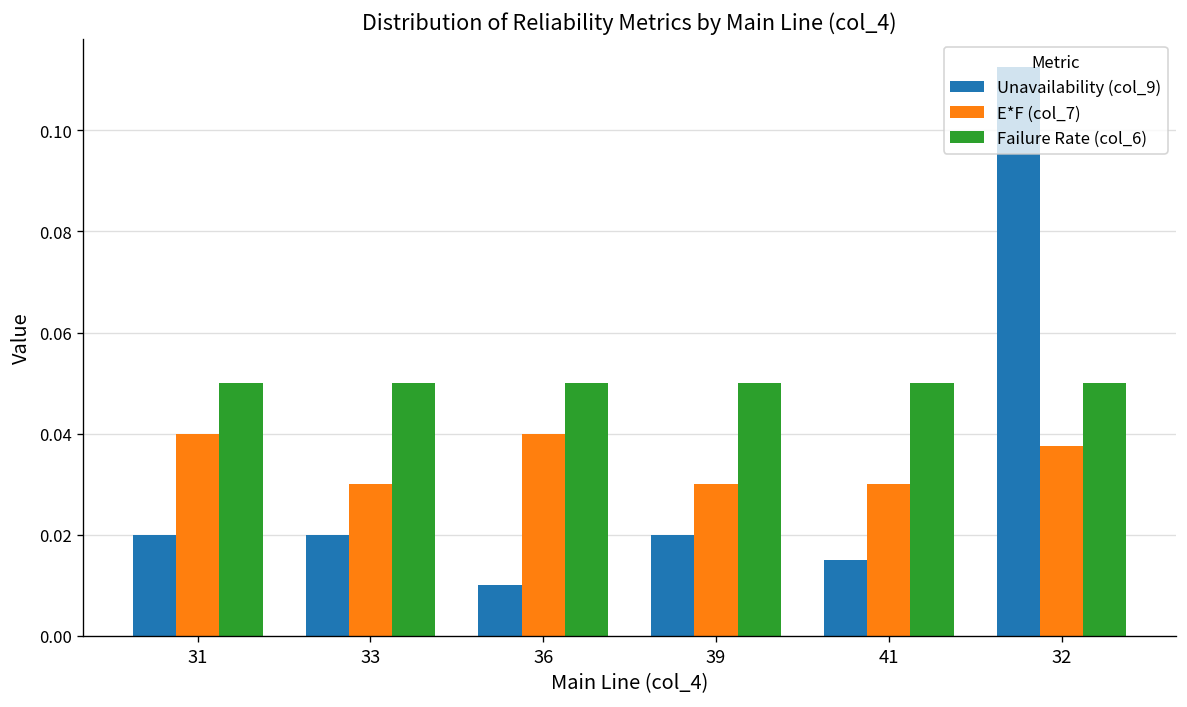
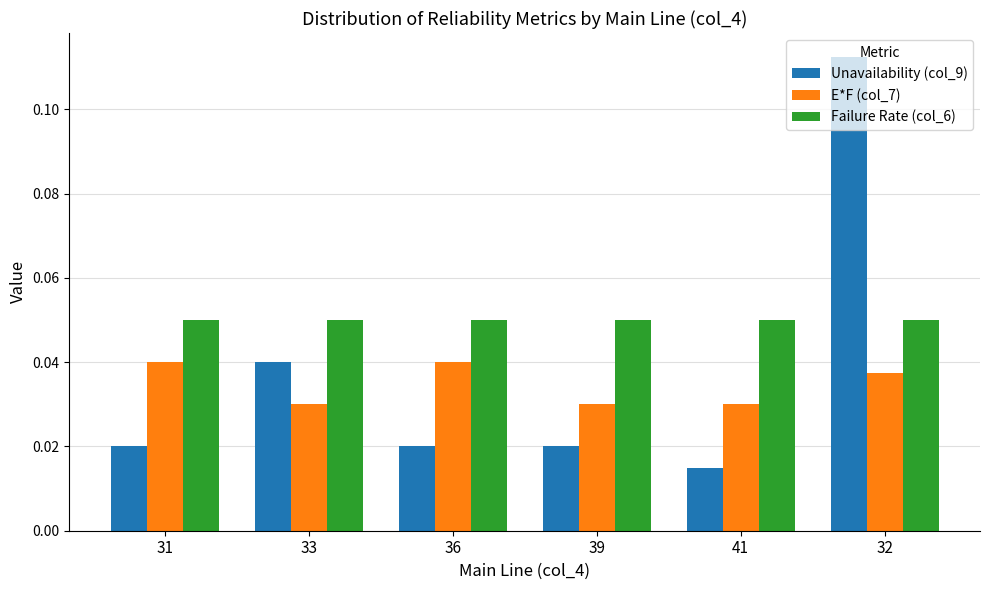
  {
    "Unavailability (col_9)": {
      "31": 0.02,
-     "33": 0.02,
-     "36": 0.01,
+     "33": 0.04,
+     "36": 0.02,
      "39": 0.02,
      "41": 0.015
    },
    "E*F (col_7)": {
      "31": 0.04,
      "33": 0.03,
      "36": 0.04,
      "39": 0.03,
      "41": 0.03,
      "32": 0.038
    },
    "Failure Rate (col_6)": {
      "31": 0.05,
      "33": 0.05,
      "36": 0.05,
      "39": 0.05,
      "41": 0.05,
      "32": 0.05
    }
  }
